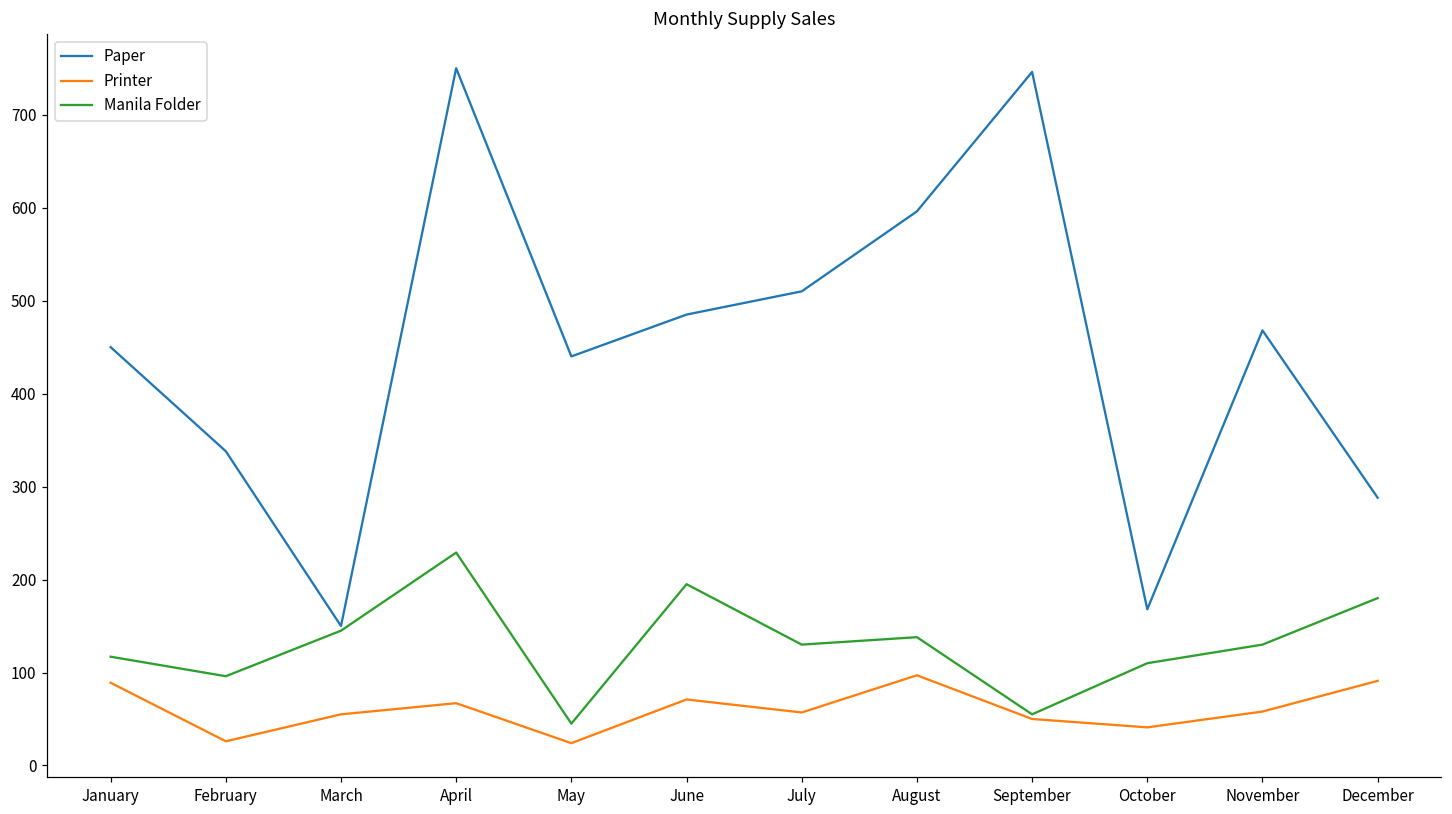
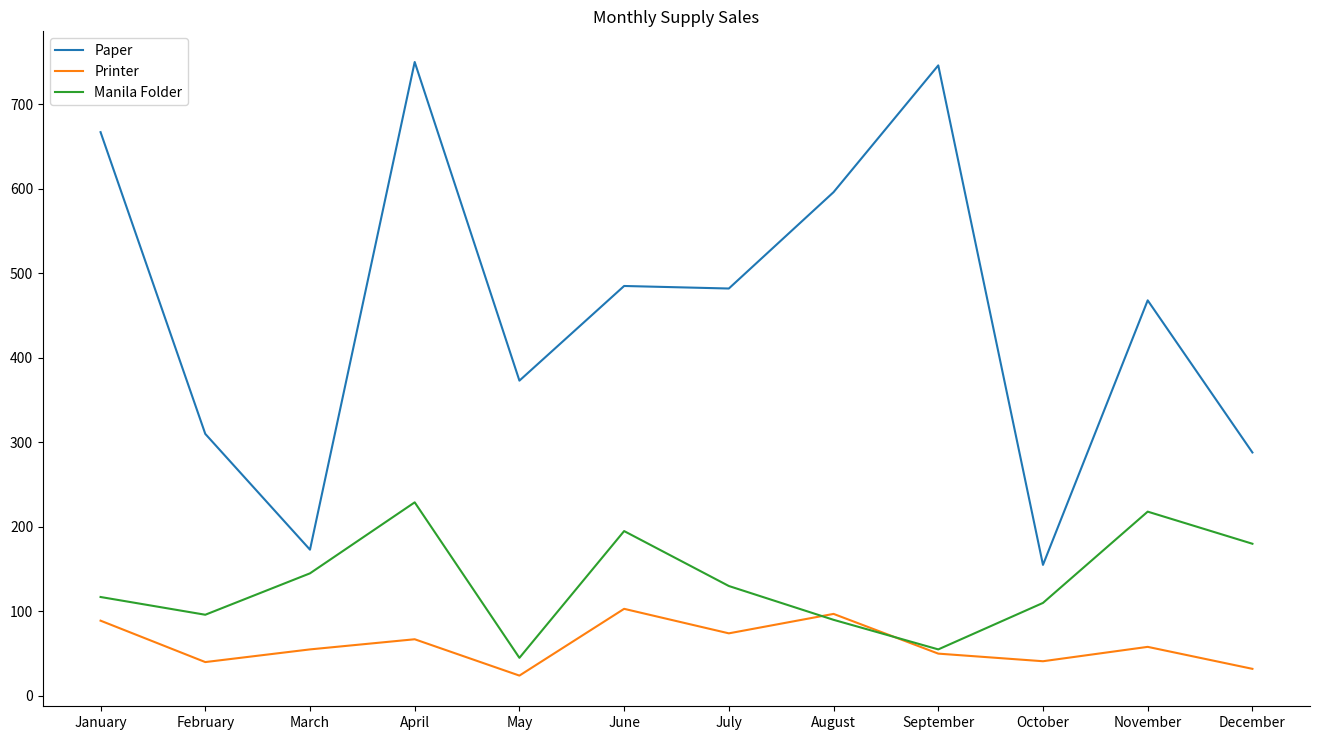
  {
    "Paper": {
-     "January": 450,
-     "February": 340,
-     "March": 150,
+     "January": 670,
+     "February": 310,
+     "March": 170,
      "April": 750,
-     "May": 440,
+     "May": 370,
      "June": 490,
-     "July": 510,
+     "July": 480,
      "August": 600,
      "September": 750,
-     "October": 170,
+     "October": 160,
      "November": 470,
      "December": 290
    },
    "Printer": {
      "January": 90,
-     "February": 30,
+     "February": 40,
      "March": 60,
      "April": 70,
      "May": 20,
-     "June": 70,
-     "July": 60,
+     "June": 100,
+     "July": 70,
      "August": 100,
      "September": 50,
      "October": 40,
      "November": 60,
-     "December": 90
+     "December": 30
    },
    "Manila Folder": {
      "January": 120,
      "February": 100,
      "March": 150,
      "April": 230,
      "May": 50,
      "June": 200,
      "July": 130,
-     "August": 140,
+     "August": 90,
      "September": 60,
      "October": 110,
-     "November": 130,
+     "November": 220,
      "December": 180
    }
  }
